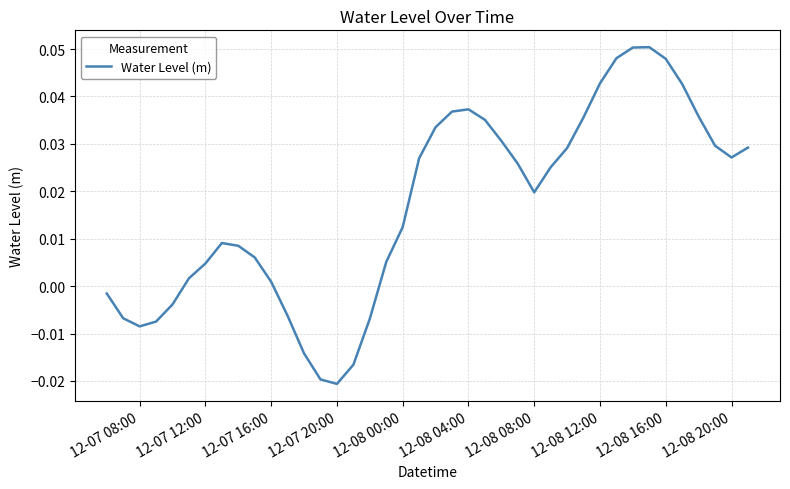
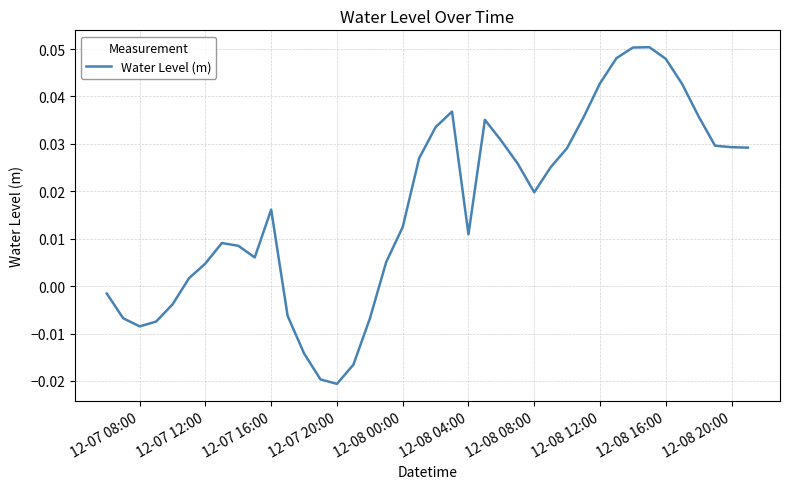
  {
    "12-07 08:00": -0.008,
    "12-07 12:00": 0.005,
-   "12-07 16:00": 0.001,
+   "12-07 16:00": 0.016,
    "12-07 20:00": -0.021,
    "12-08 00:00": 0.012,
-   "12-08 04:00": 0.037,
+   "12-08 04:00": 0.011,
    "12-08 08:00": 0.020,
    "12-08 12:00": 0.043,
    "12-08 16:00": 0.048,
-   "12-08 20:00": 0.027
+   "12-08 20:00": 0.029
  }
